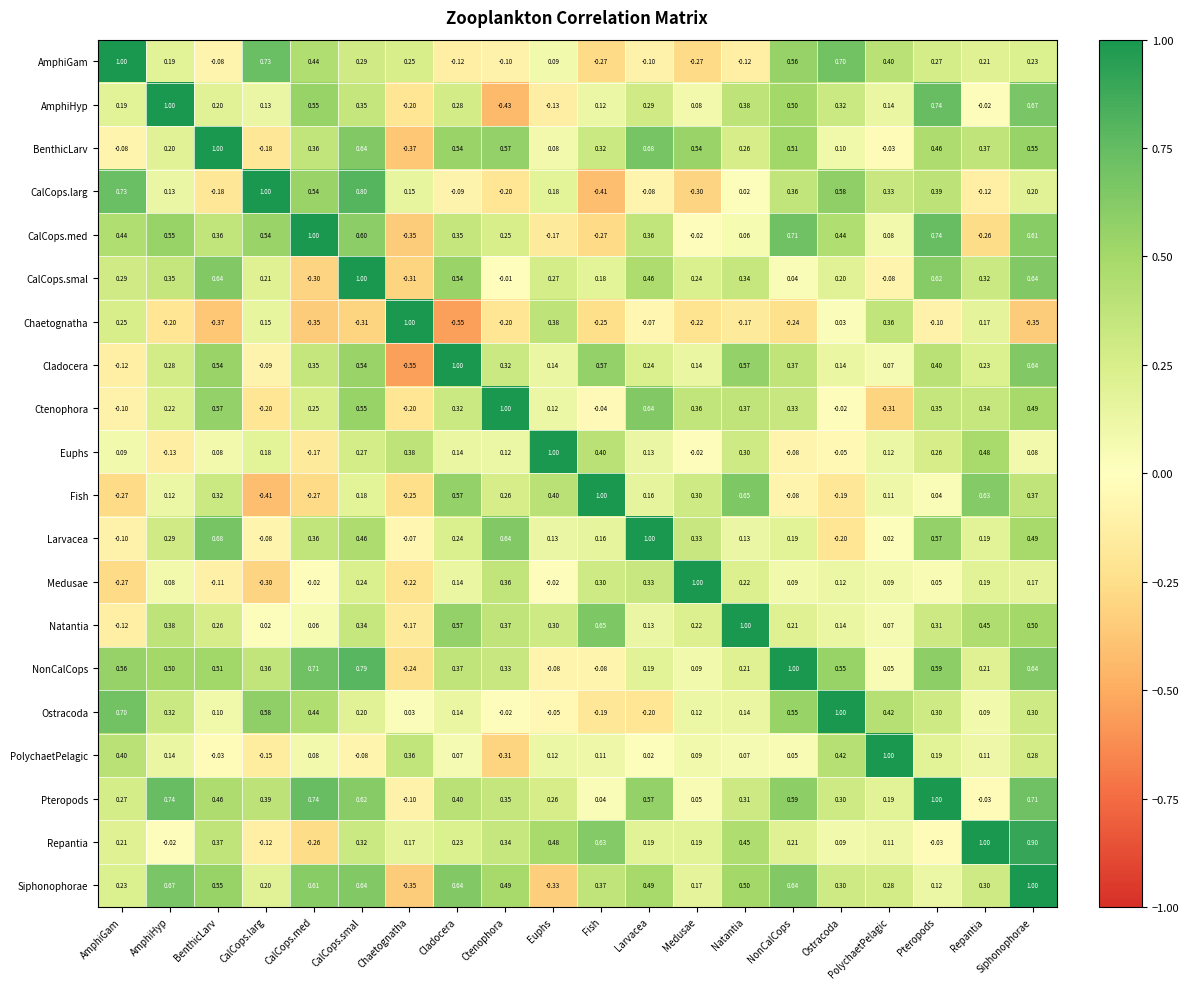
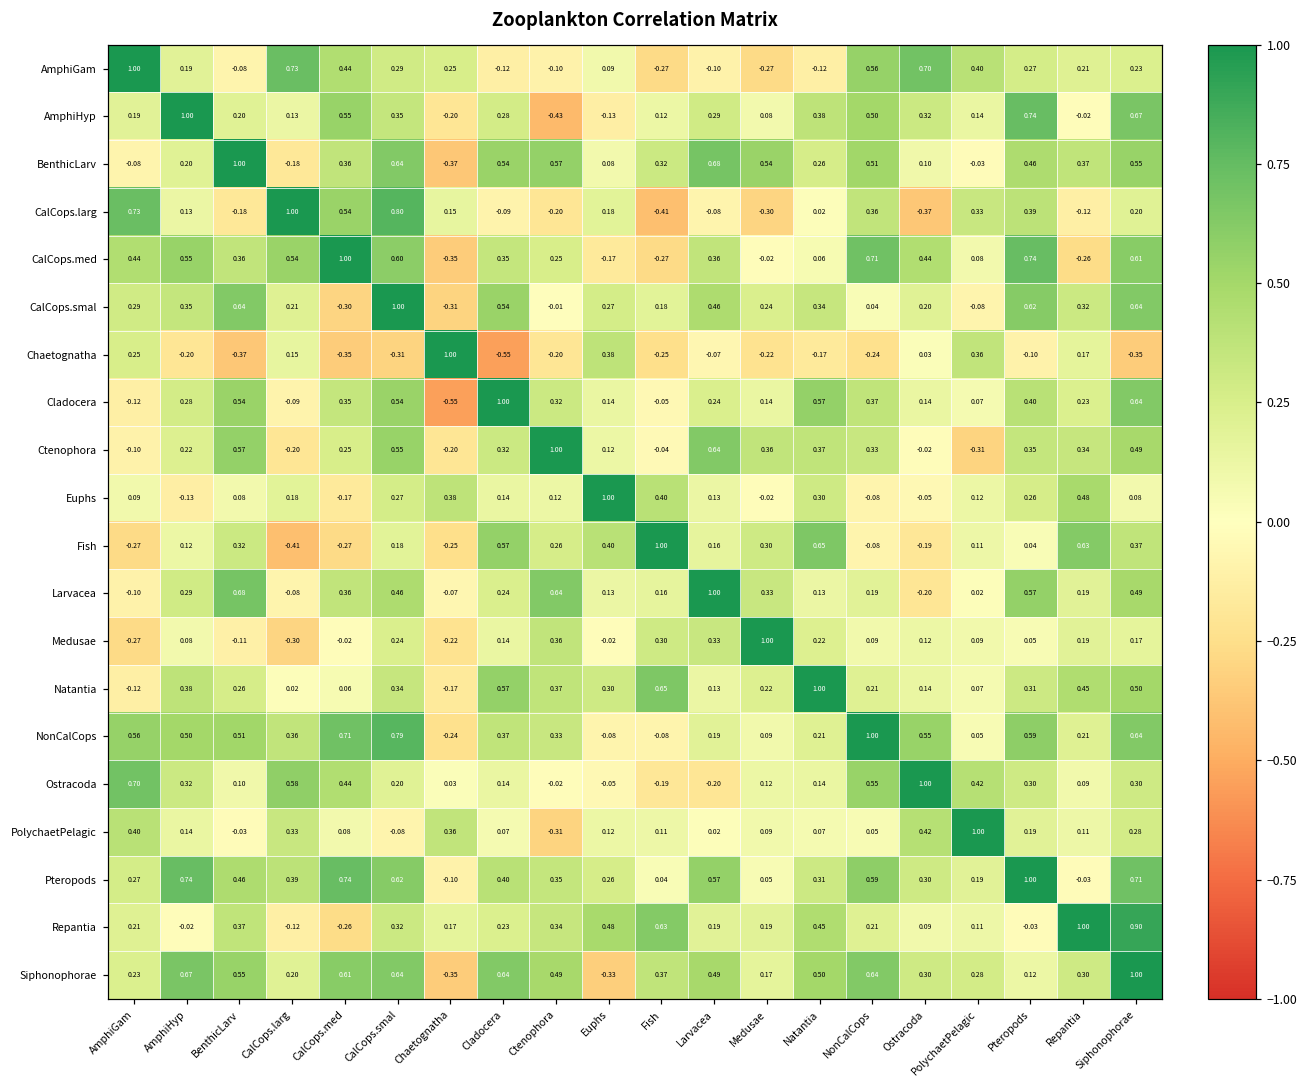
  {
    "CalCops.larg": {
      "AmphiGam": 0.73,
      "AmphiHyp": 0.13,
      "BenthicLarv": -0.18,
      "CalCops.larg": 1.00,
      "CalCops.med": 0.54,
      "CalCops.smal": 0.80,
      "Chaetognatha": 0.15,
      "Cladocera": -0.09,
      "Ctenophora": -0.20,
      "Euphs": 0.18,
      "Fish": -0.41,
      "Larvacea": -0.08,
      "Medusae": -0.30,
      "Natantia": 0.02,
      "NonCalCops": 0.36,
-     "Ostracoda": 0.58,
+     "Ostracoda": -0.37,
      "PolychaetPelagic": 0.33,
      "Pteropods": 0.39,
      "Repantia": -0.12,
      "Siphonophorae": 0.20
    },
    "Cladocera": {
      "AmphiGam": -0.12,
      "AmphiHyp": 0.28,
      "BenthicLarv": 0.54,
      "CalCops.larg": -0.09,
      "CalCops.med": 0.35,
      "CalCops.smal": 0.54,
      "Chaetognatha": -0.55,
      "Cladocera": 1.00,
      "Ctenophora": 0.32,
      "Euphs": 0.14,
-     "Fish": 0.57,
+     "Fish": -0.05,
      "Larvacea": 0.24,
      "Medusae": 0.14,
      "Natantia": 0.57,
      "NonCalCops": 0.37,
      "Ostracoda": 0.14,
      "PolychaetPelagic": 0.07,
      "Pteropods": 0.40,
      "Repantia": 0.23,
      "Siphonophorae": 0.64
    },
    "PolychaetPelagic": {
      "AmphiGam": 0.40,
      "AmphiHyp": 0.14,
      "BenthicLarv": -0.03,
-     "CalCops.larg": -0.15,
+     "CalCops.larg": 0.33,
      "CalCops.med": 0.08,
      "CalCops.smal": -0.08,
      "Chaetognatha": 0.36,
      "Cladocera": 0.07,
      "Ctenophora": -0.31,
      "Euphs": 0.12,
      "Fish": 0.11,
      "Larvacea": 0.02,
      "Medusae": 0.09,
      "Natantia": 0.07,
      "NonCalCops": 0.05,
      "Ostracoda": 0.42,
      "PolychaetPelagic": 1.00,
      "Pteropods": 0.19,
      "Repantia": 0.11,
      "Siphonophorae": 0.28
    }
  }
